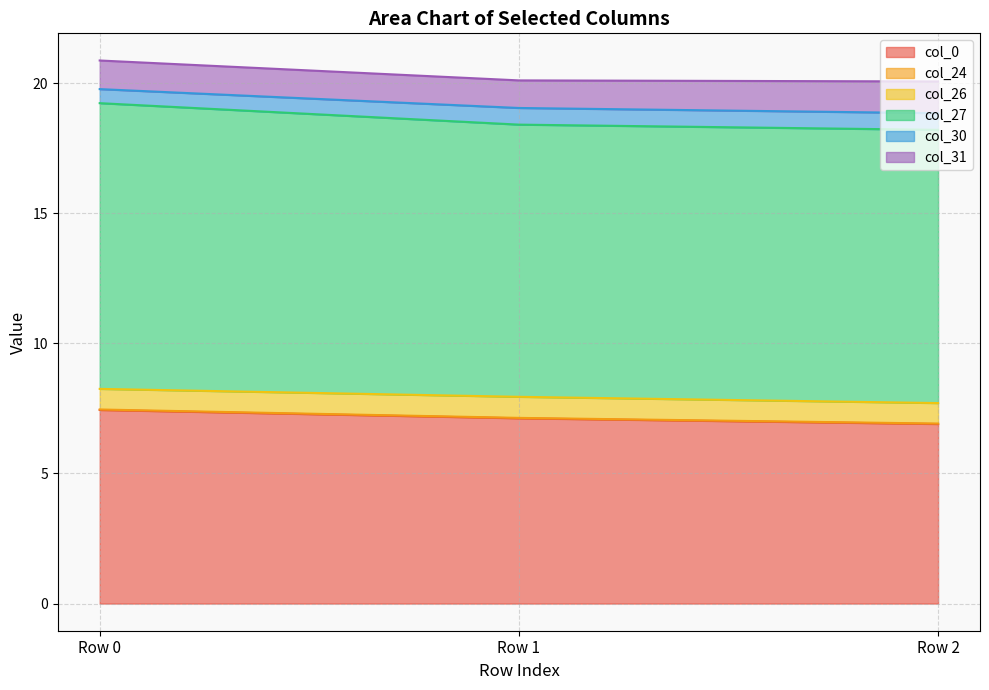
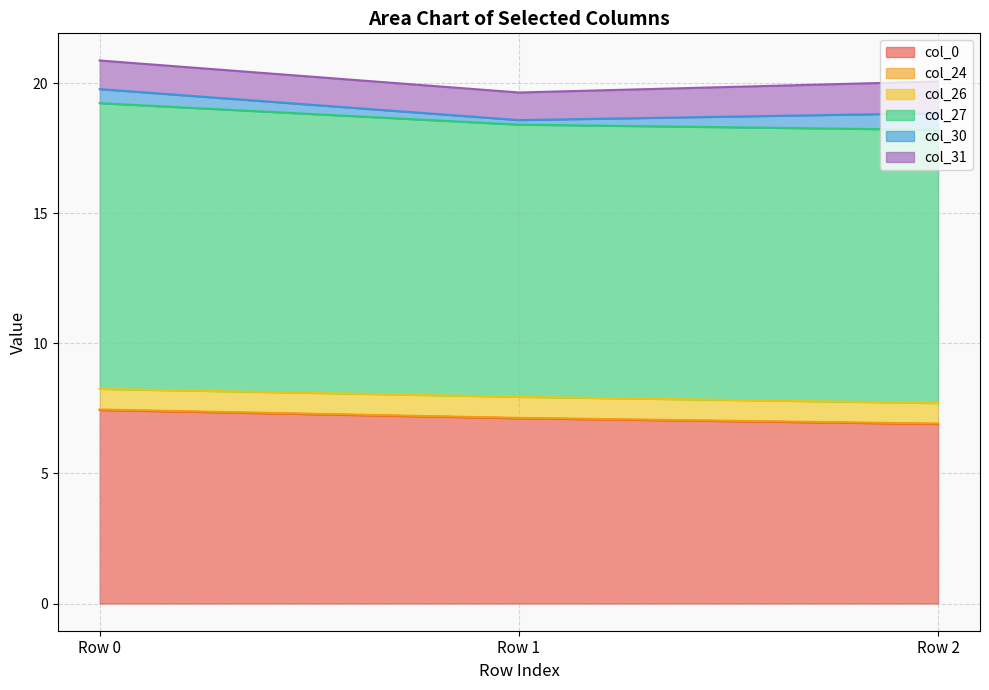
  {
    "col_27": {
      "Row 0": 11.0,
      "Row 1": 10.5
    },
    "col_30": {
      "Row 0": 0.5,
-     "Row 1": 0.6
+     "Row 1": 0.2
    },
    "col_31": {
      "Row 0": 1.1,
      "Row 1": 1.1
    }
  }
